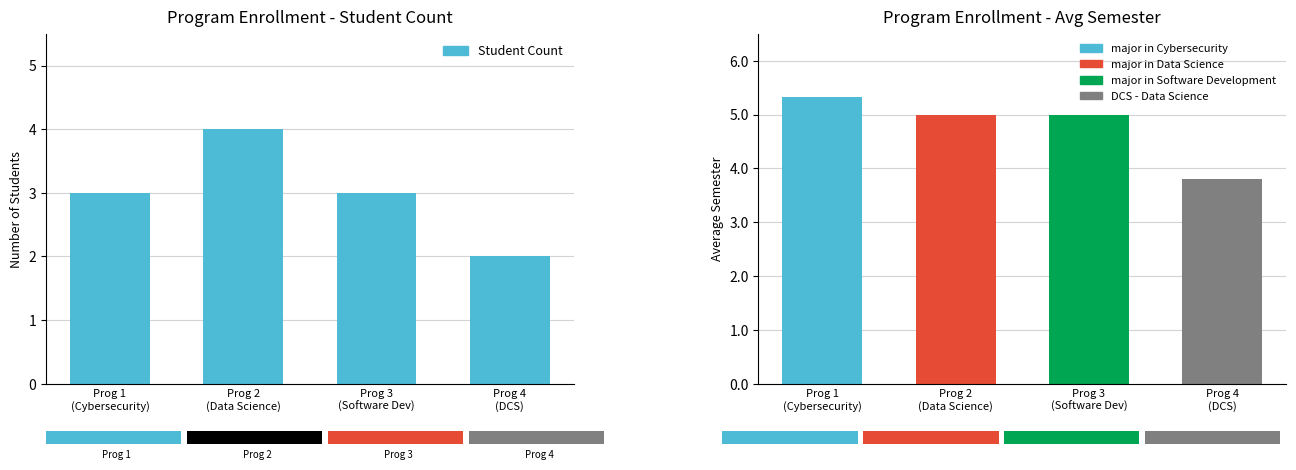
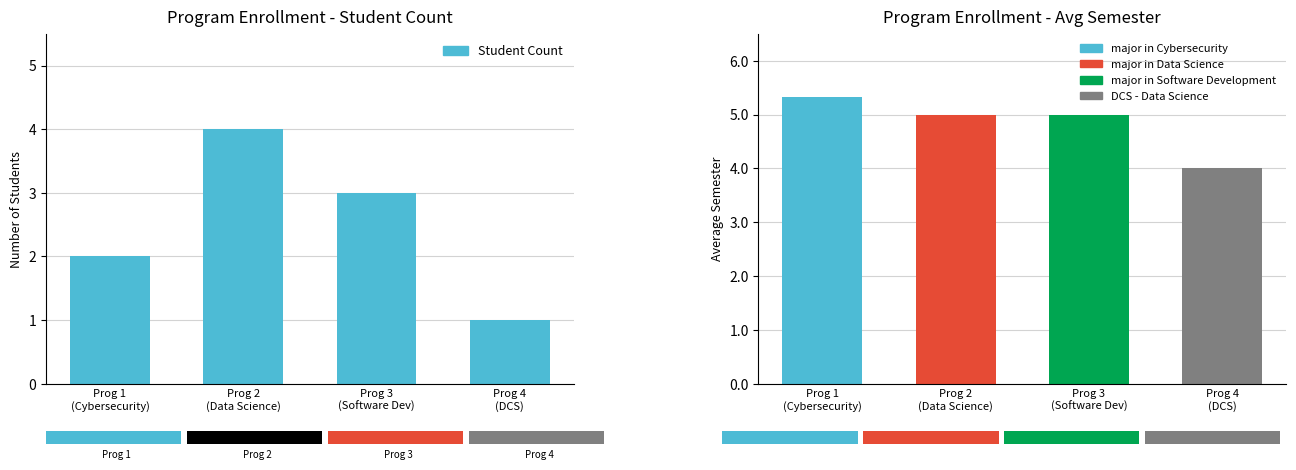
  {
    "Program Enrollment - Student Count": {
-     "Prog 1 (Cybersecurity)": 3,
+     "Prog 1 (Cybersecurity)": 2,
      "Prog 2 (Data Science)": 4,
      "Prog 3 (Software Dev)": 3,
-     "Prog 4 (DCS)": 2
+     "Prog 4 (DCS)": 1
    },
    "Program Enrollment - Avg Semester": {
      "Prog 1 (Cybersecurity)": 5.3,
      "Prog 2 (Data Science)": 5.0,
      "Prog 3 (Software Dev)": 5.0,
-     "Prog 4 (DCS)": 3.8
+     "Prog 4 (DCS)": 4.0
    }
  }
